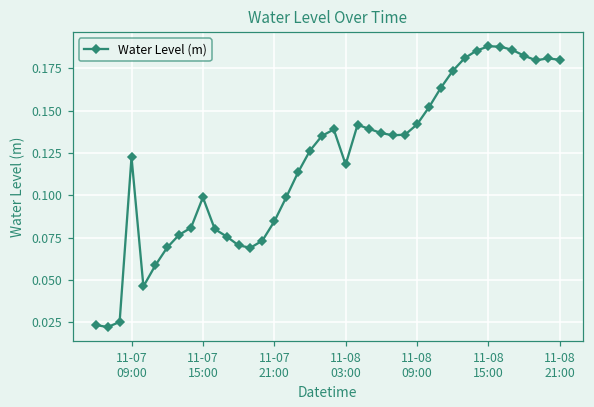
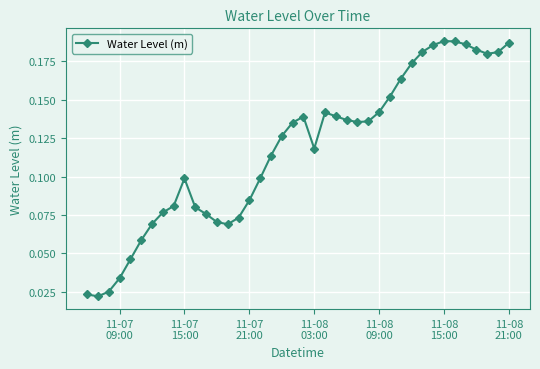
  {
-   "11-07 09:00": 0.123,
+   "11-07 09:00": 0.034,
    "11-07 15:00": 0.099,
    "11-07 21:00": 0.085,
    "11-08 03:00": 0.118,
    "11-08 09:00": 0.142,
    "11-08 15:00": 0.188,
-   "11-08 21:00": 0.180
+   "11-08 21:00": 0.187
  }
